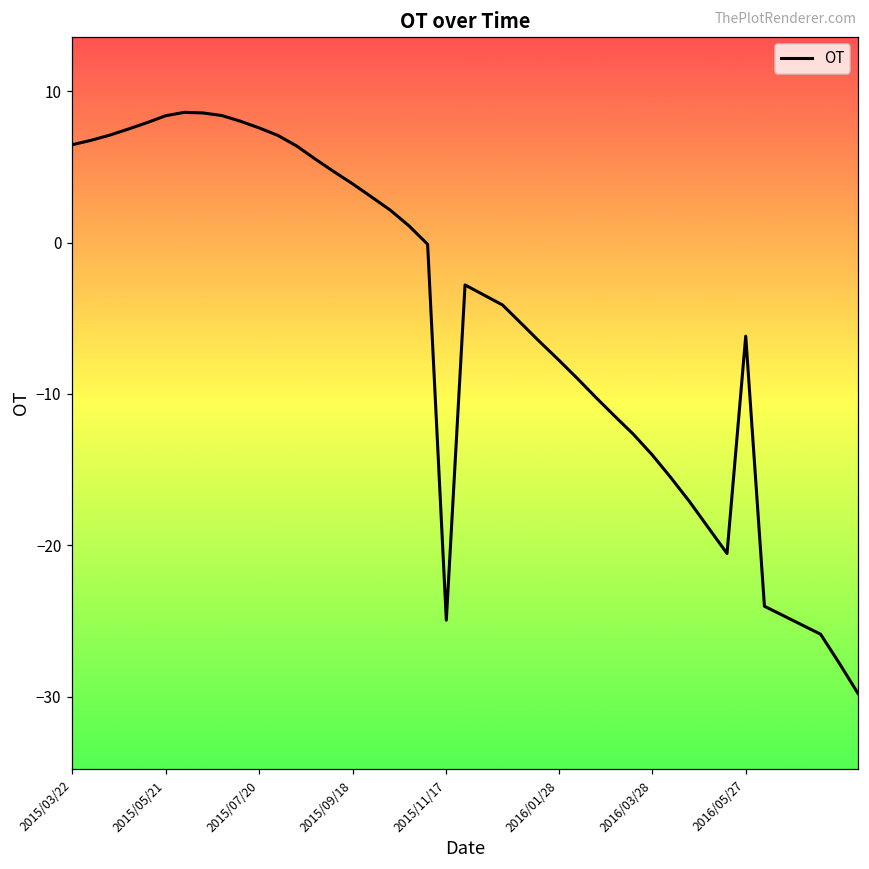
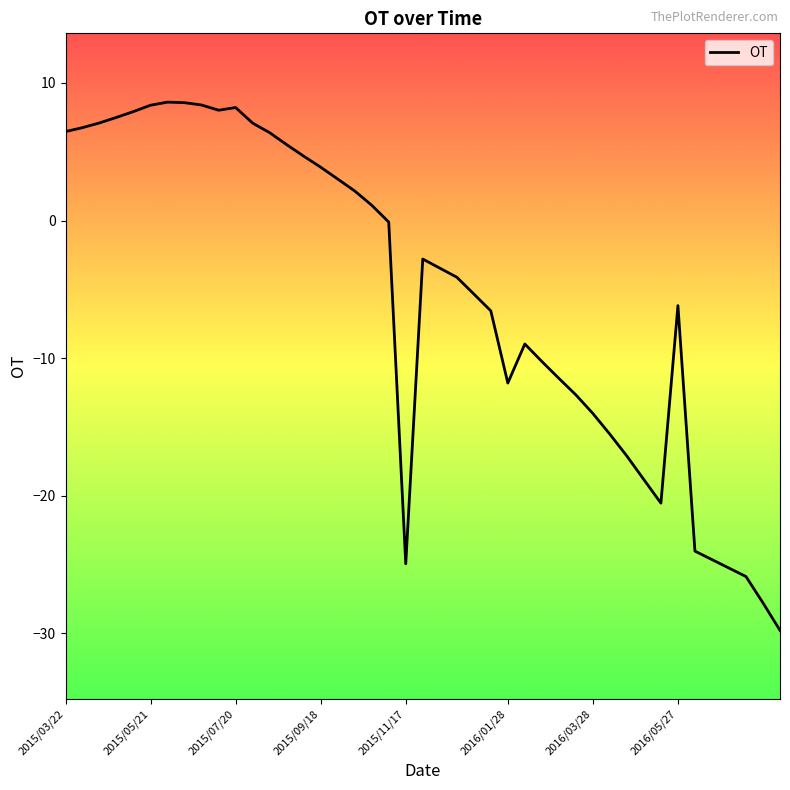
  {
    "2015/03/22": 6.5,
    "2015/05/21": 8.4,
-   "2015/07/20": 7.6,
+   "2015/07/20": 8.2,
    "2015/09/18": 3.9,
    "2015/11/17": -24.9,
-   "2016/01/28": -7.8,
+   "2016/01/28": -11.8,
    "2016/03/28": -14.0,
    "2016/05/27": -6.2
  }
